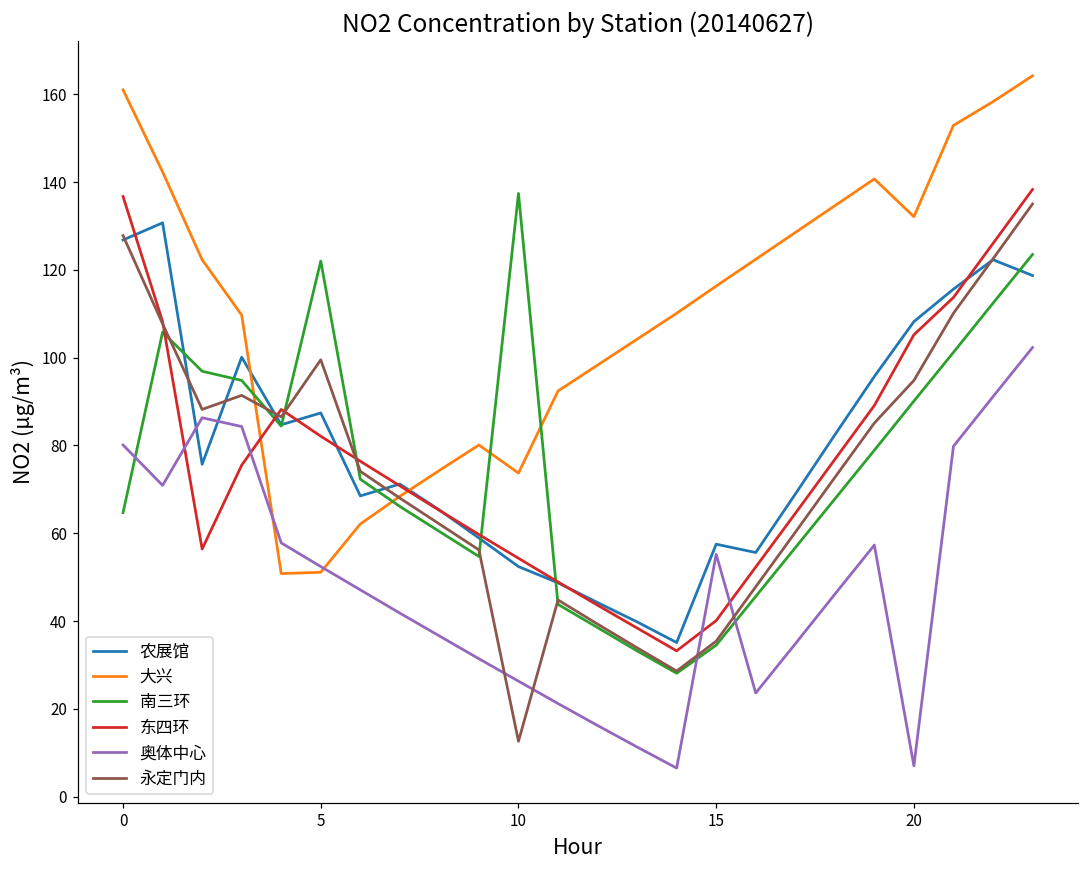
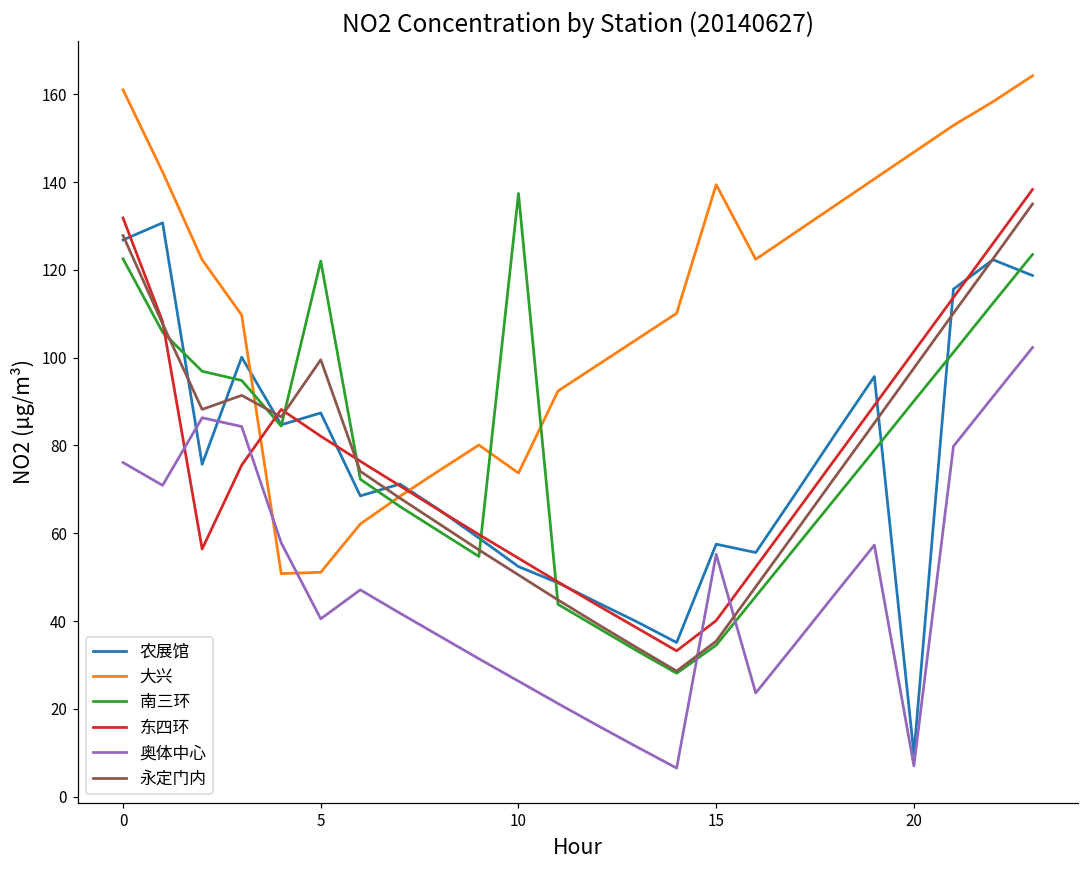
  {
    "农展馆": {
      "0": 127,
      "5": 87,
      "10": 52,
      "15": 58,
-     "20": 108
+     "20": 10
    },
    "大兴": {
      "0": 161,
      "5": 51,
      "10": 74,
-     "15": 116,
-     "20": 132
+     "15": 139,
+     "20": 147
    },
    "南三环": {
-     "0": 65,
+     "0": 123,
      "5": 122,
      "10": 137,
      "15": 35,
      "20": 90
    },
    "东四环": {
-     "0": 137,
+     "0": 132,
      "5": 82,
      "10": 54,
      "15": 40,
-     "20": 105
+     "20": 101
    },
    "奥体中心": {
-     "0": 80,
-     "5": 52,
+     "0": 76,
+     "5": 41,
      "10": 26,
      "15": 55,
      "20": 7
    },
    "永定门内": {
      "0": 128,
      "5": 100,
-     "10": 13,
+     "10": 51,
      "15": 35,
-     "20": 95
+     "20": 98
    }
  }
